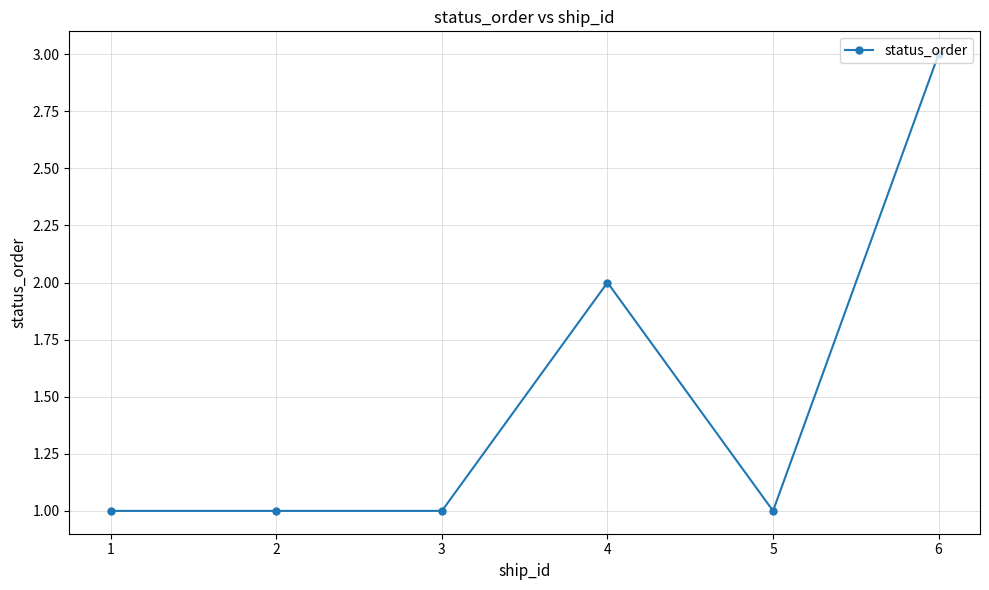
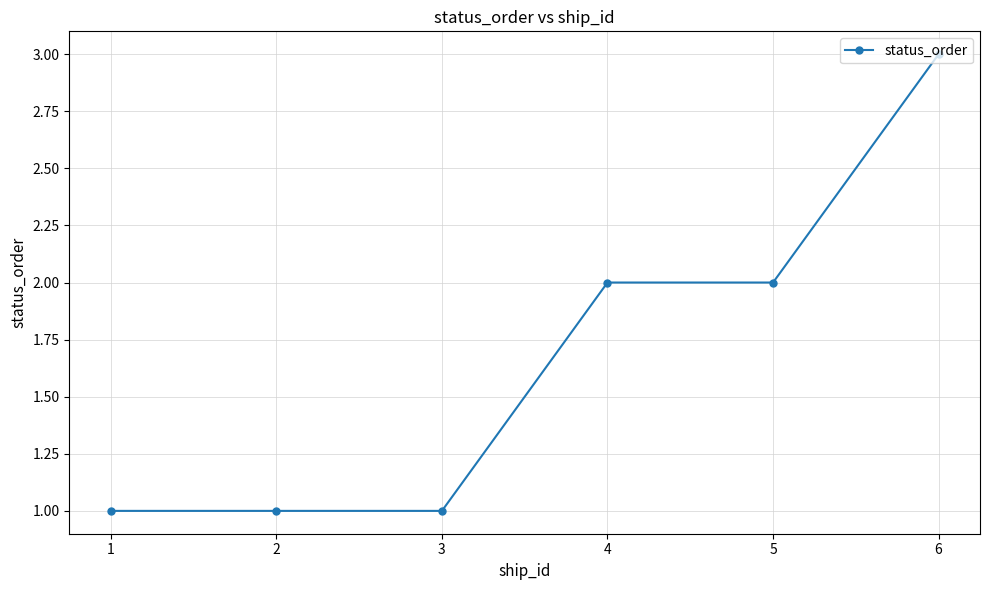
  {
    "1": 1,
    "2": 1,
    "3": 1,
    "4": 2,
-   "5": 1
+   "5": 2
  }
